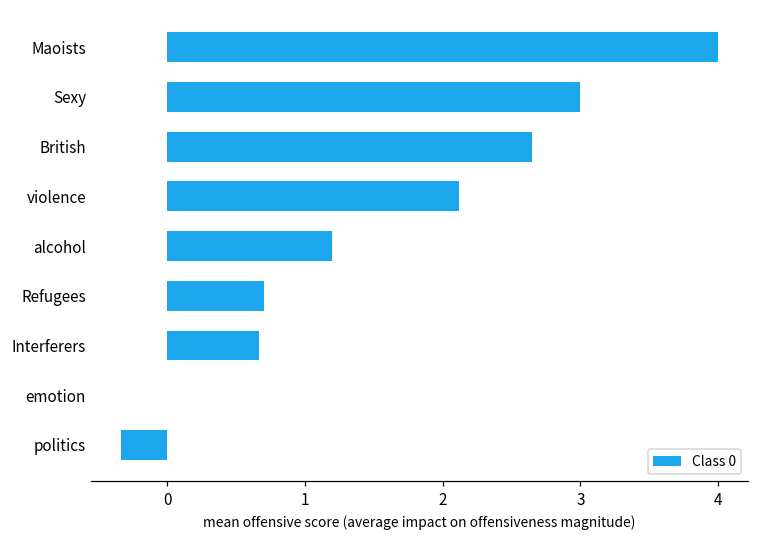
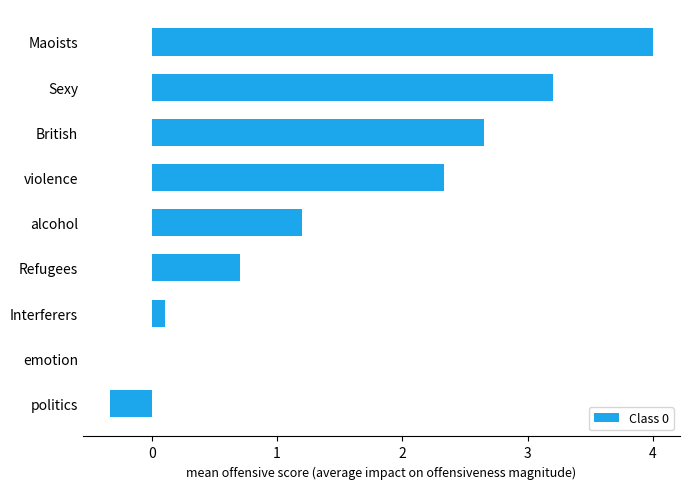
  {
    "Maoists": 4.00,
-   "Sexy": 3.0,
+   "Sexy": 3.2,
    "British": 2.65,
-   "violence": 2.12,
+   "violence": 2.33,
    "alcohol": 1.20,
    "Refugees": 0.70,
-   "Interferers": 0.67,
+   "Interferers": 0.10,
    "emotion": 0.00,
    "politics": -0.33
  }
